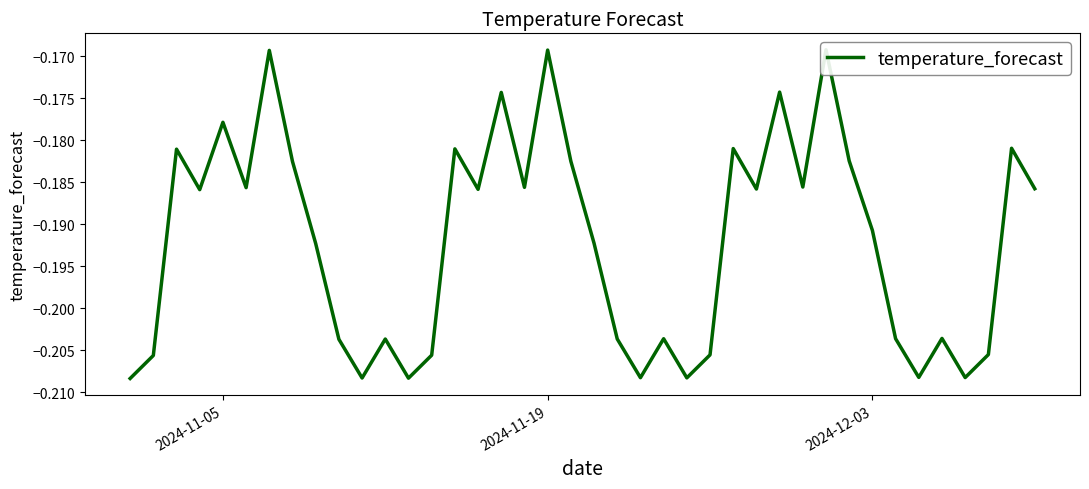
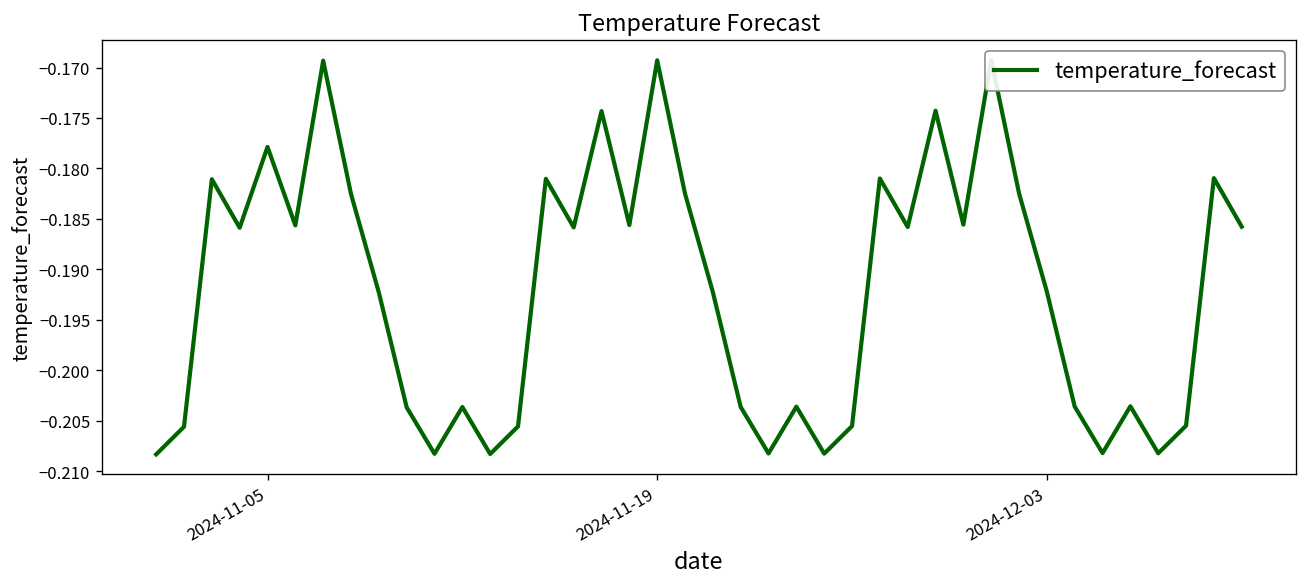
  {
    "2024-11-05": -0.178,
    "2024-11-19": -0.169,
-   "2024-12-03": -0.191
+   "2024-12-03": -0.192
  }
